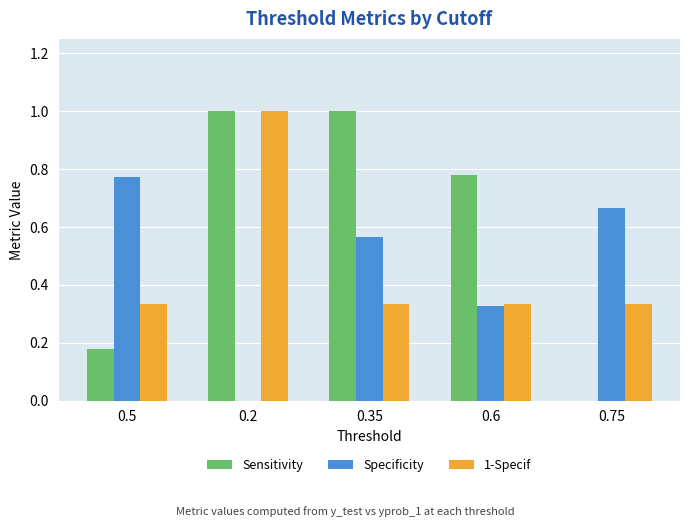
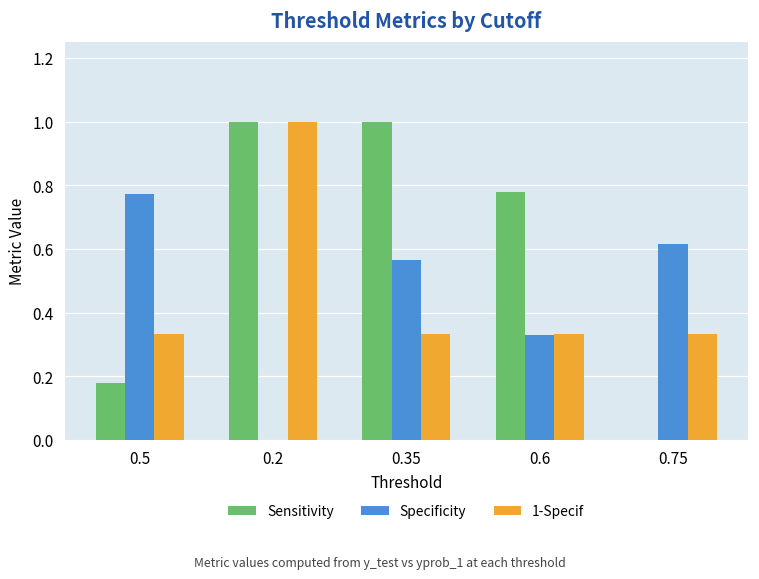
  {
    "Sensitivity": {
      "0.5": 0.18,
      "0.2": 1.00,
      "0.35": 1.00,
      "0.6": 0.78,
      "0.75": 0.00
    },
    "Specificity": {
      "0.5": 0.77,
      "0.2": 0.00,
      "0.35": 0.57,
      "0.6": 0.33,
-     "0.75": 0.67
+     "0.75": 0.61
    },
    "1-Specif": {
      "0.5": 0.33,
      "0.2": 1.00,
      "0.35": 0.33,
      "0.6": 0.33,
      "0.75": 0.33
    }
  }
